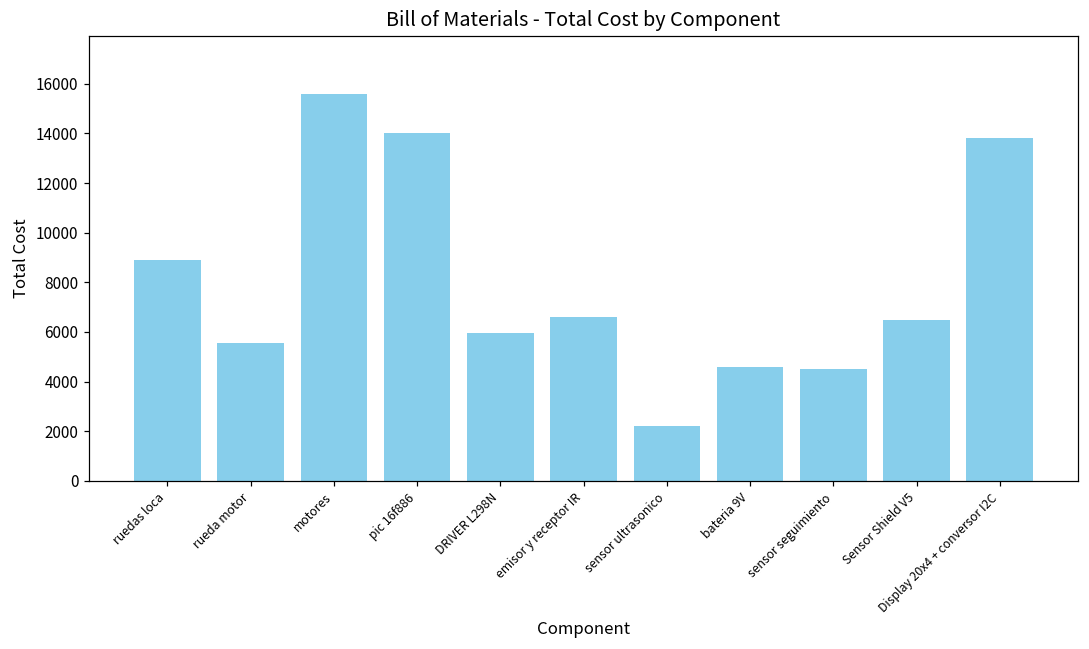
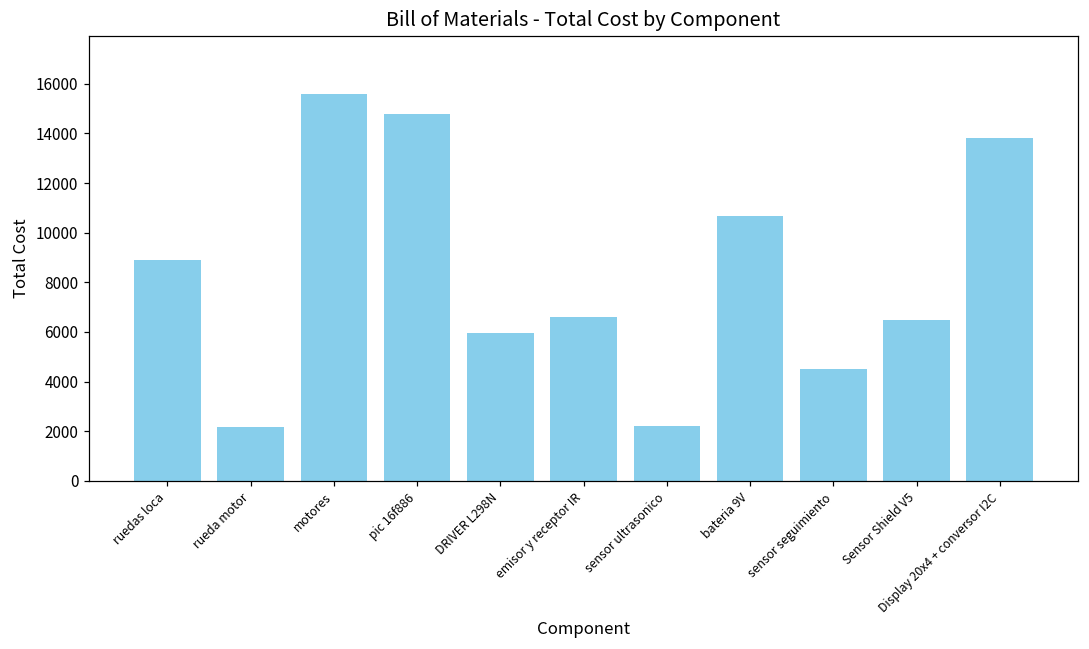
  {
    "ruedas loca": 8900,
-   "rueda motor": 5600,
+   "rueda motor": 2200,
    "motores": 15600,
-   "pic 16f886": 14000,
+   "pic 16f886": 14800,
    "DRIVER L298N": 6000,
    "emisor y receptor IR": 6600,
    "sensor ultrasonico": 2200,
-   "bateria 9V": 4600,
+   "bateria 9V": 10700,
    "sensor seguimiento": 4500,
    "Sensor Shield V5": 6500,
    "Display 20x4 + conversor I2C": 13800
  }
